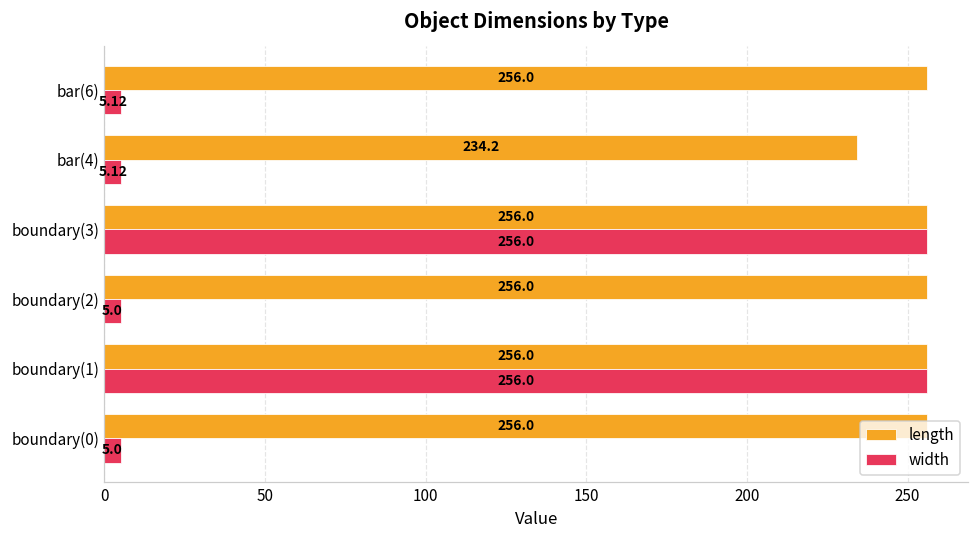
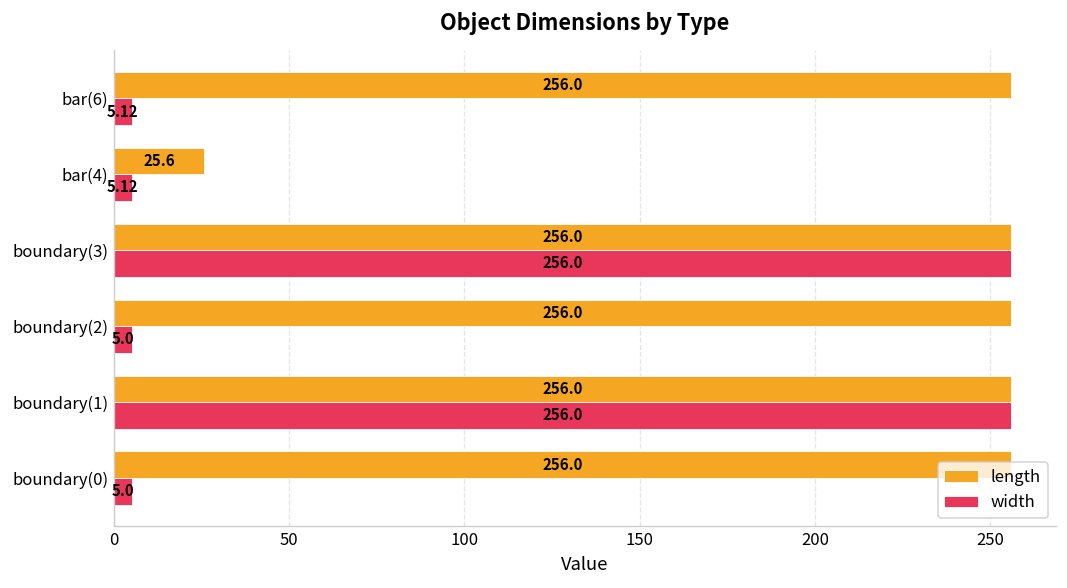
  {
    "length": {
      "bar(6)": 256.0,
-     "bar(4)": 234.2,
+     "bar(4)": 25.6,
      "boundary(3)": 256.0,
      "boundary(2)": 256.0,
      "boundary(1)": 256.0
    },
    "width": {
      "bar(6)": 5.12,
      "bar(4)": 5.12,
      "boundary(3)": 256.0,
      "boundary(2)": 5.0,
      "boundary(1)": 256.0,
      "boundary(0)": 5.0
    }
  }
